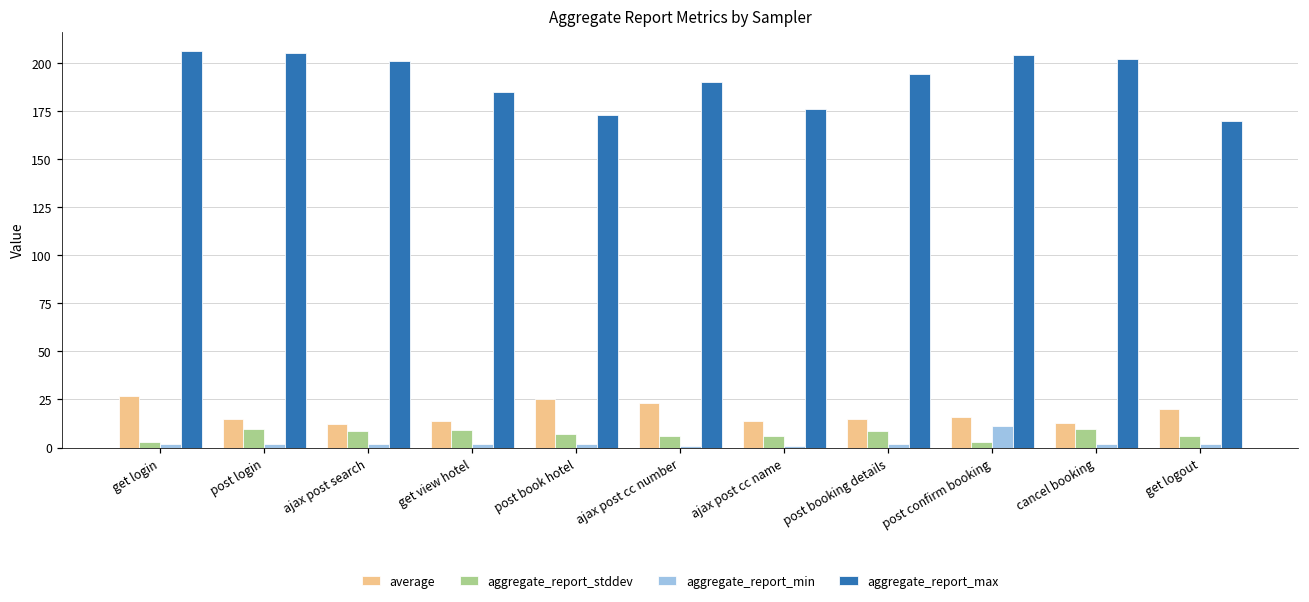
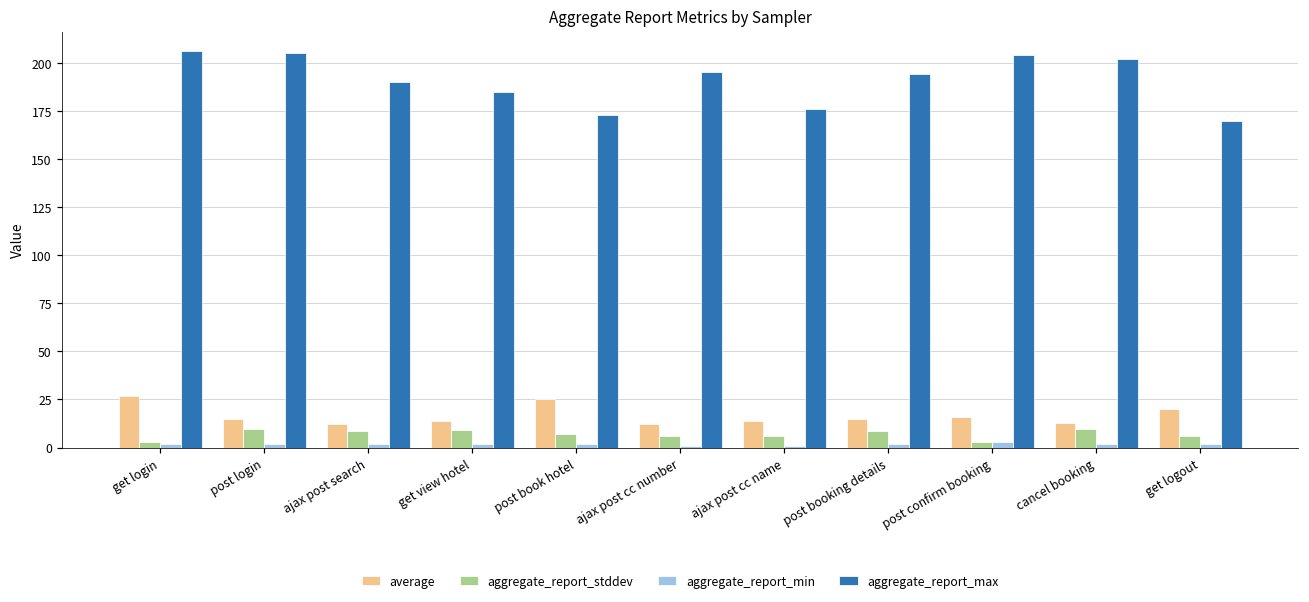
  {
    "average": {
      "get login": 27,
      "post login": 15,
      "ajax post search": 12,
      "get view hotel": 14,
      "post book hotel": 25,
-     "ajax post cc number": 23,
+     "ajax post cc number": 12,
      "ajax post cc name": 14,
      "post booking details": 15,
      "post confirm booking": 16,
      "cancel booking": 13,
      "get logout": 20
    },
    "aggregate_report_stddev": {
      "get login": 3,
      "post login": 10,
      "ajax post search": 9,
      "get view hotel": 9,
      "post book hotel": 7,
      "ajax post cc number": 6,
      "ajax post cc name": 6,
      "post booking details": 9,
      "post confirm booking": 3,
      "cancel booking": 10,
      "get logout": 6
    },
    "aggregate_report_min": {
      "get login": 2,
      "post login": 2,
      "ajax post search": 2,
      "get view hotel": 2,
      "post book hotel": 2,
      "post booking details": 2,
-     "post confirm booking": 11,
+     "post confirm booking": 3,
      "cancel booking": 2,
      "get logout": 2
    },
    "aggregate_report_max": {
      "get login": 206,
      "post login": 205,
-     "ajax post search": 201,
+     "ajax post search": 190,
      "get view hotel": 185,
      "post book hotel": 173,
-     "ajax post cc number": 190,
+     "ajax post cc number": 195,
      "ajax post cc name": 176,
      "post booking details": 194,
      "post confirm booking": 204,
      "cancel booking": 202,
      "get logout": 170
    }
  }
